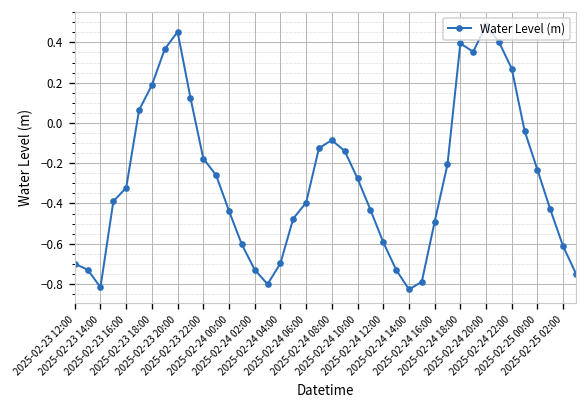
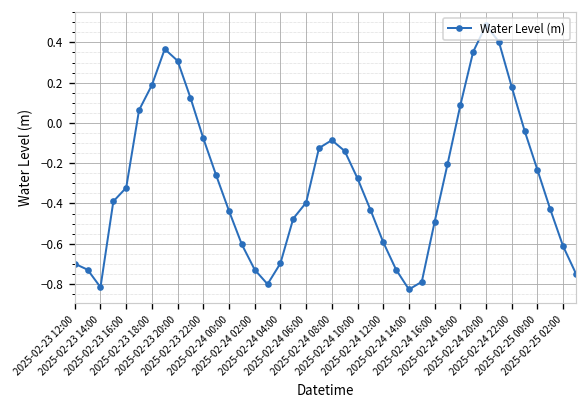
  {
    "2025-02-23 12:00": -0.70,
    "2025-02-23 14:00": -0.82,
    "2025-02-23 16:00": -0.32,
    "2025-02-23 18:00": 0.19,
-   "2025-02-23 20:00": 0.45,
-   "2025-02-23 22:00": -0.18,
+   "2025-02-23 20:00": 0.31,
+   "2025-02-23 22:00": -0.08,
    "2025-02-24 00:00": -0.44,
    "2025-02-24 02:00": -0.73,
    "2025-02-24 04:00": -0.70,
    "2025-02-24 06:00": -0.40,
    "2025-02-24 08:00": -0.09,
    "2025-02-24 10:00": -0.28,
    "2025-02-24 12:00": -0.59,
    "2025-02-24 14:00": -0.83,
    "2025-02-24 16:00": -0.49,
-   "2025-02-24 18:00": 0.40,
-   "2025-02-24 22:00": 0.27,
+   "2025-02-24 18:00": 0.09,
+   "2025-02-24 22:00": 0.18,
    "2025-02-25 00:00": -0.23,
    "2025-02-25 02:00": -0.61
  }
